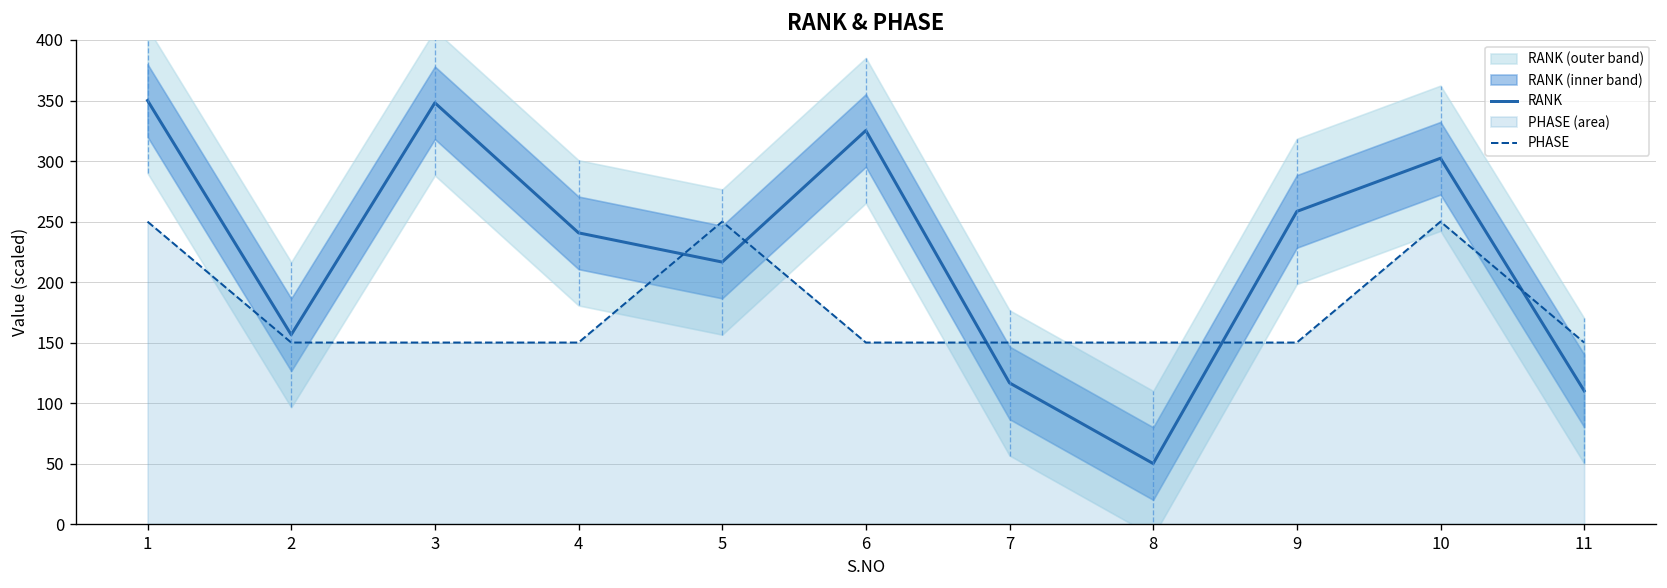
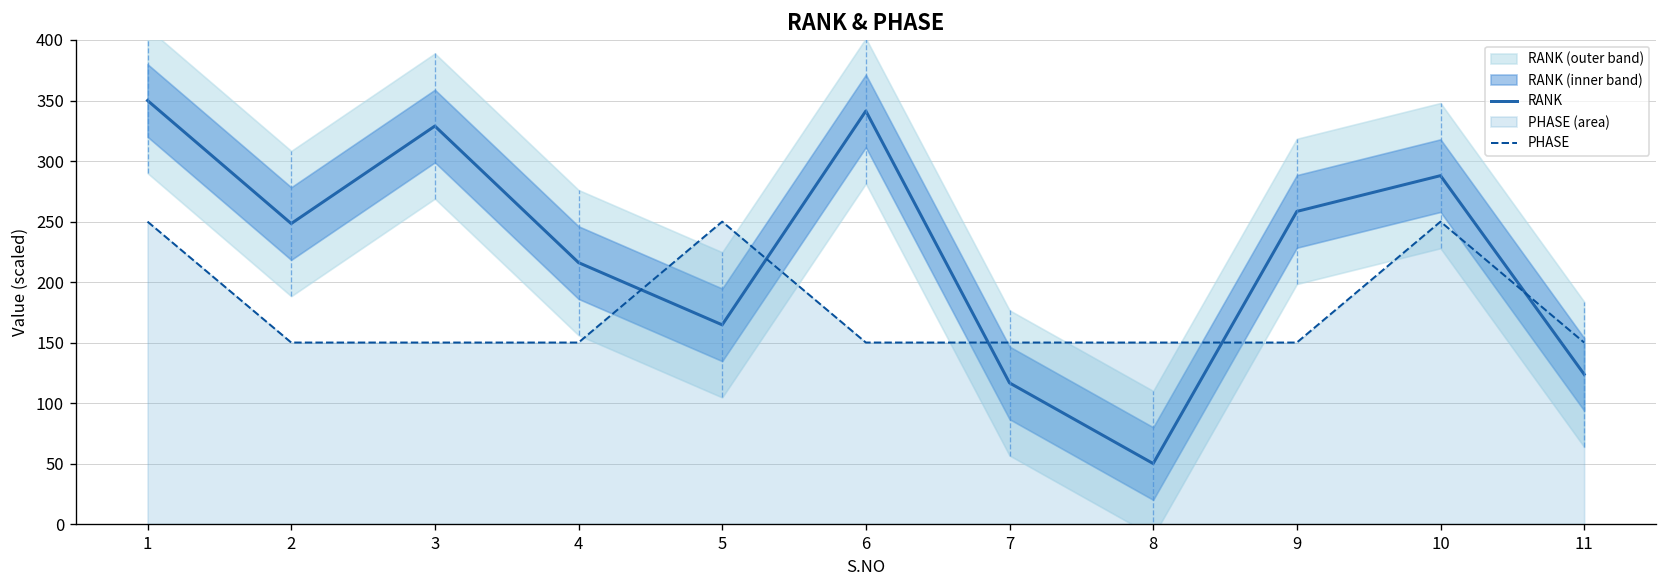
  {
    "RANK": {
      "1": 350,
-     "2": 156,
-     "3": 348,
-     "4": 241,
-     "5": 217,
-     "6": 325,
+     "2": 248,
+     "3": 329,
+     "4": 216,
+     "5": 165,
+     "6": 341,
      "7": 117,
      "8": 50,
      "9": 258,
-     "10": 302,
-     "11": 110
+     "10": 288,
+     "11": 124
    }
  }
